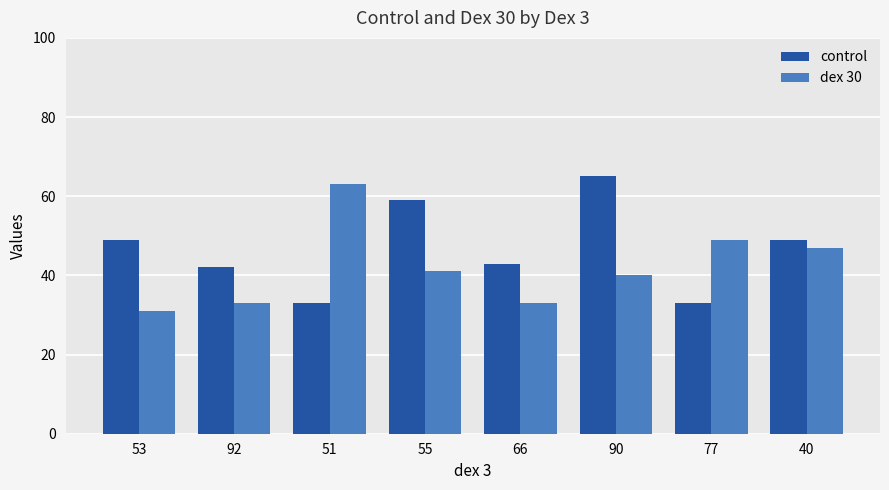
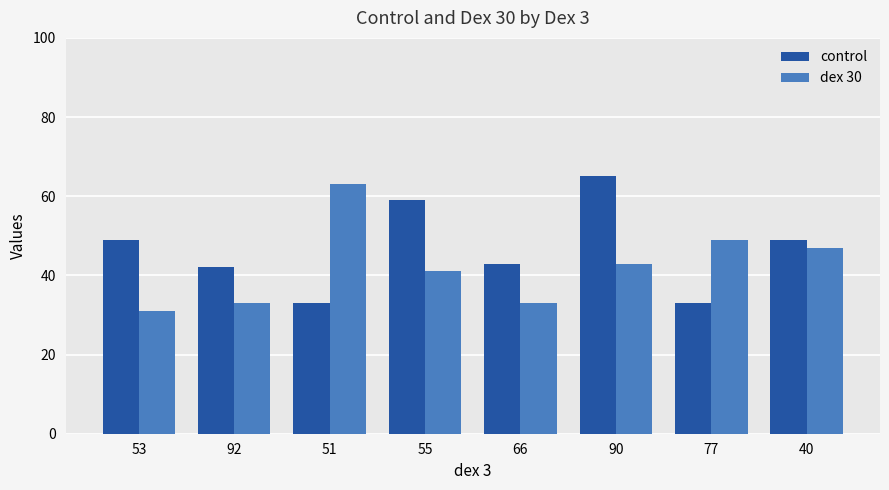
  {
    "control": {
      "53": 49,
      "92": 42,
      "51": 33,
      "55": 59,
      "66": 43,
      "90": 65,
      "77": 33,
      "40": 49
    },
    "dex 30": {
      "53": 31,
      "92": 33,
      "51": 63,
      "55": 41,
      "66": 33,
-     "90": 40,
+     "90": 43,
      "77": 49,
      "40": 47
    }
  }
